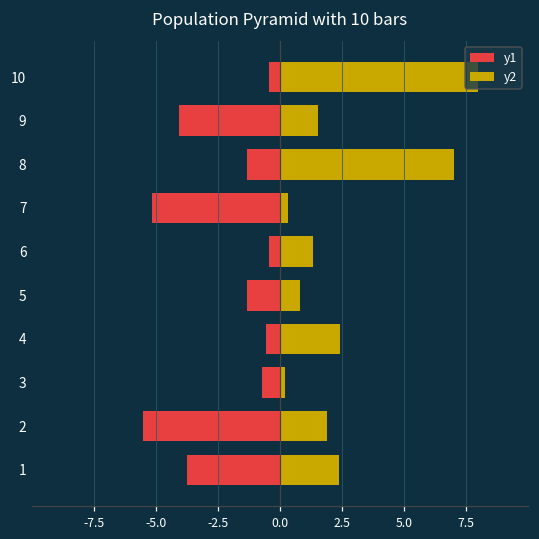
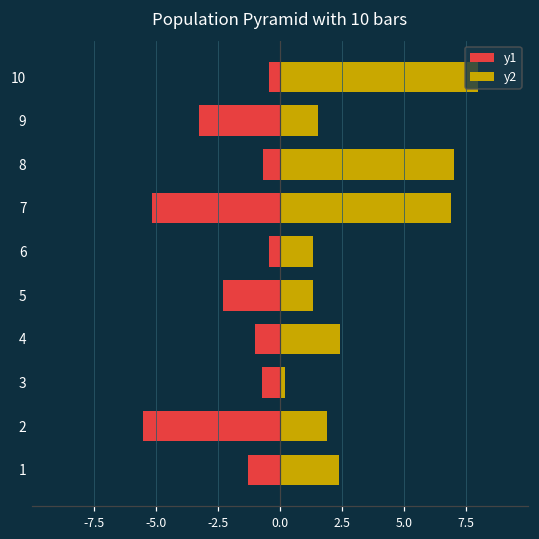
  {
    "y1": {
      "10": -0.4,
-     "9": -4.1,
-     "8": -1.3,
+     "9": -3.3,
+     "8": -0.7,
      "7": -5.2,
      "6": -0.4,
-     "5": -1.3,
-     "4": -0.6,
+     "5": -2.3,
+     "4": -1.0,
      "3": -0.7,
      "2": -5.5,
-     "1": -3.7
+     "1": -1.3
    },
    "y2": {
      "9": 1.5,
      "8": 7.0,
-     "7": 0.3,
+     "7": 6.9,
      "6": 1.3,
-     "5": 0.8,
+     "5": 1.3,
      "4": 2.4,
      "3": 0.2,
      "2": 1.9,
      "1": 2.4
    }
  }
